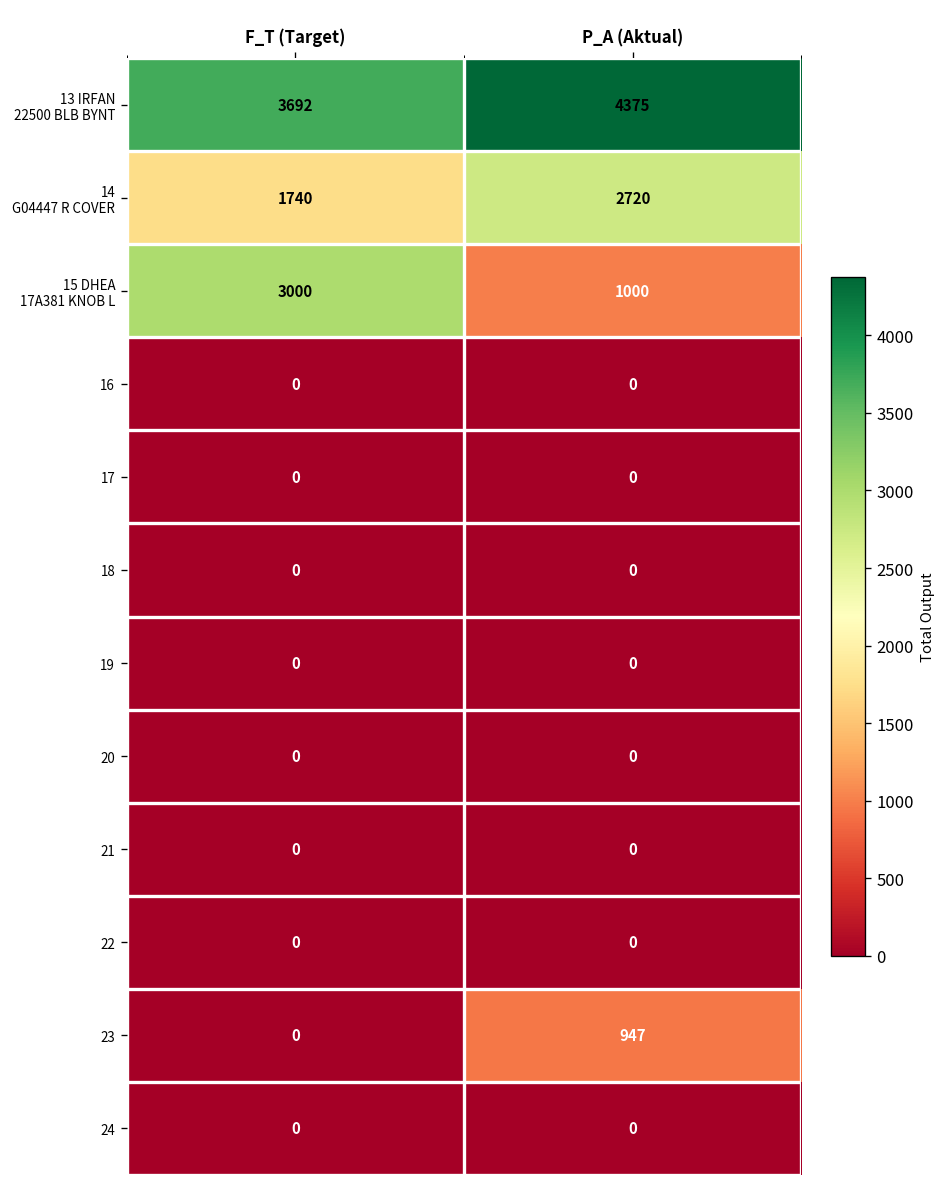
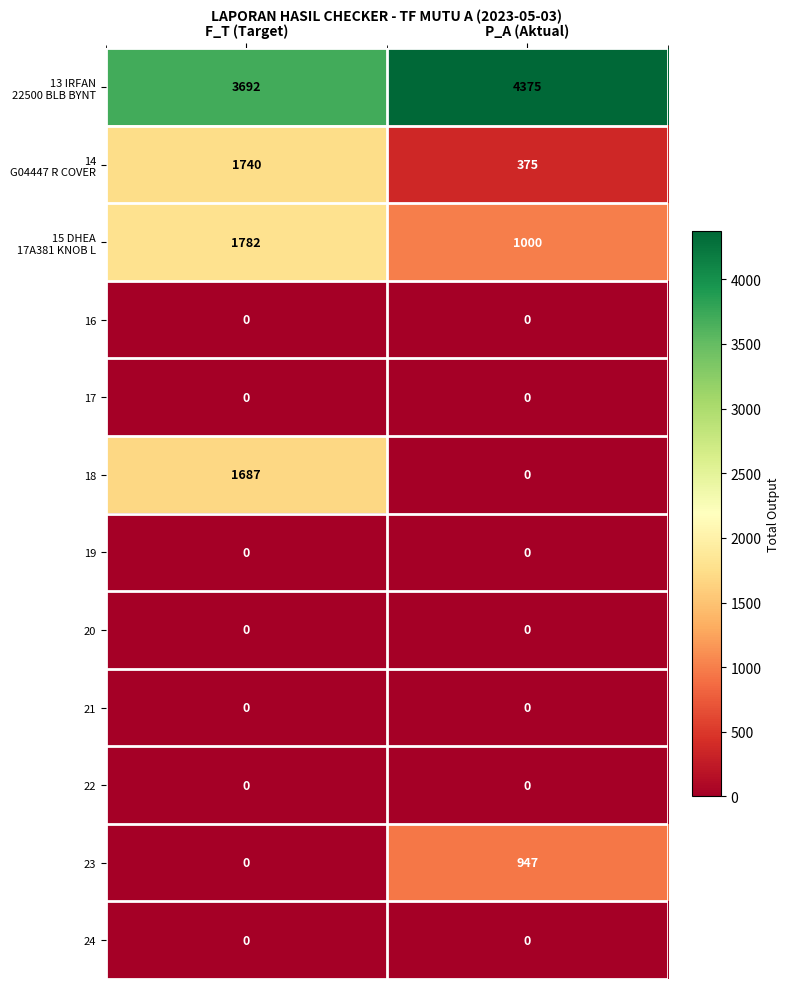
  {
    "13 IRFAN 22500 BLB BYNT": {
      "F_T (Target)": 3692,
      "P_A (Aktual)": 4375
    },
    "14 G04447 R COVER": {
      "F_T (Target)": 1740,
-     "P_A (Aktual)": 2720
+     "P_A (Aktual)": 375
    },
    "15 DHEA 17A381 KNOB L": {
-     "F_T (Target)": 3000,
+     "F_T (Target)": 1782,
      "P_A (Aktual)": 1000
    },
    "16": {
      "F_T (Target)": 0,
      "P_A (Aktual)": 0
    },
    "17": {
      "F_T (Target)": 0,
      "P_A (Aktual)": 0
    },
    "18": {
-     "F_T (Target)": 0,
+     "F_T (Target)": 1687,
      "P_A (Aktual)": 0
    },
    "19": {
      "F_T (Target)": 0,
      "P_A (Aktual)": 0
    },
    "20": {
      "F_T (Target)": 0,
      "P_A (Aktual)": 0
    },
    "21": {
      "F_T (Target)": 0,
      "P_A (Aktual)": 0
    },
    "22": {
      "F_T (Target)": 0,
      "P_A (Aktual)": 0
    },
    "23": {
      "F_T (Target)": 0,
      "P_A (Aktual)": 947
    },
    "24": {
      "F_T (Target)": 0,
      "P_A (Aktual)": 0
    }
  }
